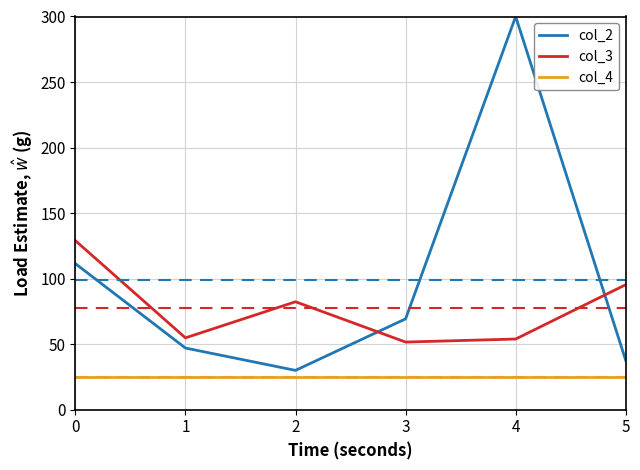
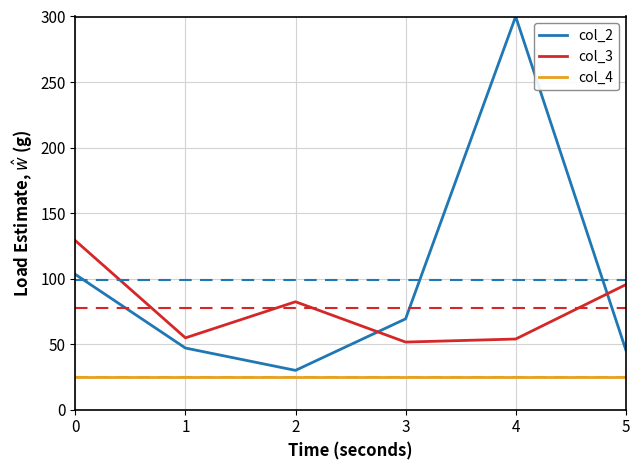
  {
    "col_2": {
-     "0": 111,
+     "0": 103,
      "1": 47,
      "2": 30,
      "3": 69,
      "4": 300,
-     "5": 38
+     "5": 46
    },
    "col_3": {
      "0": 129,
      "1": 55,
      "2": 82,
      "3": 52,
      "4": 54,
      "5": 95
    },
    "col_4": {
      "0": 25,
      "1": 25,
      "2": 25,
      "3": 25,
      "4": 25,
      "5": 25
    }
  }
